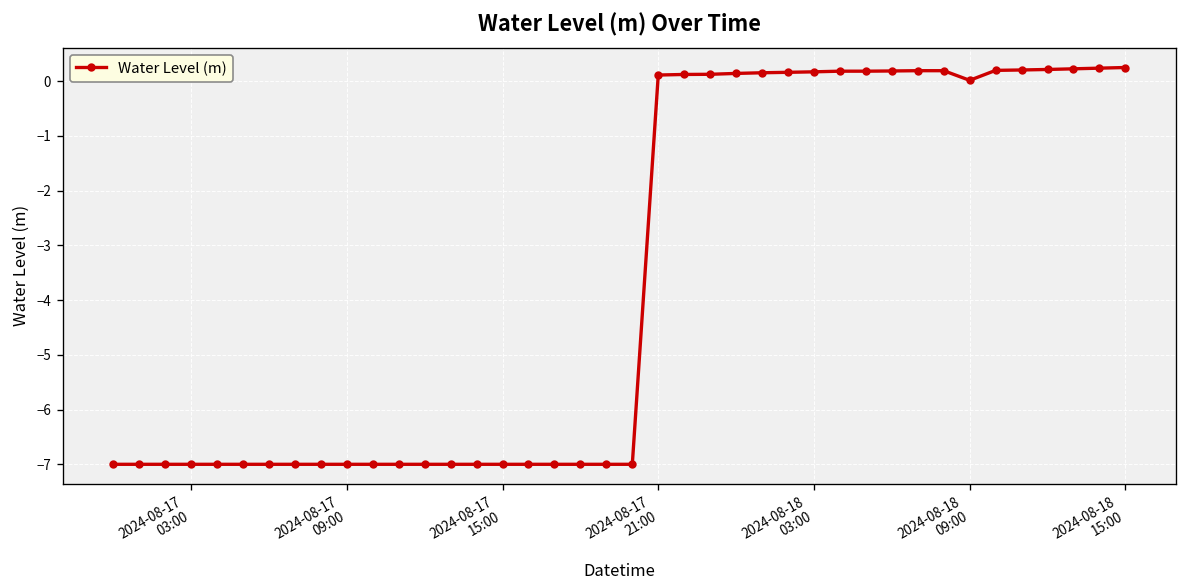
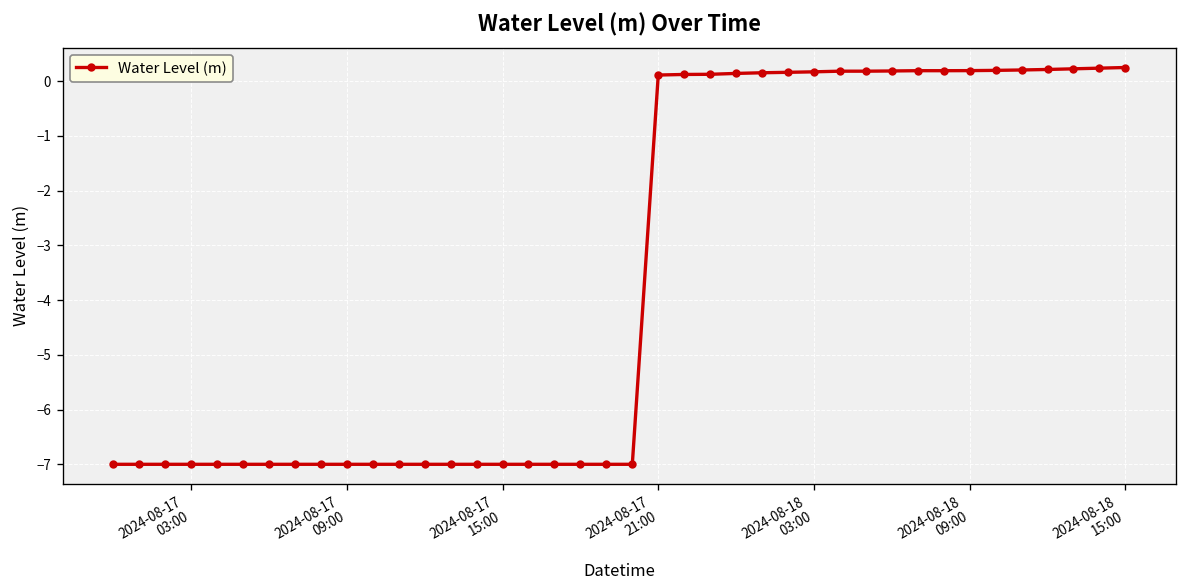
  {
    "2024-08-17 03:00": -7.0,
    "2024-08-17 09:00": -7.0,
    "2024-08-17 15:00": -7.0,
    "2024-08-17 21:00": 0.1,
    "2024-08-18 03:00": 0.2,
-   "2024-08-18 09:00": 0.0,
+   "2024-08-18 09:00": 0.2,
    "2024-08-18 15:00": 0.2
  }
